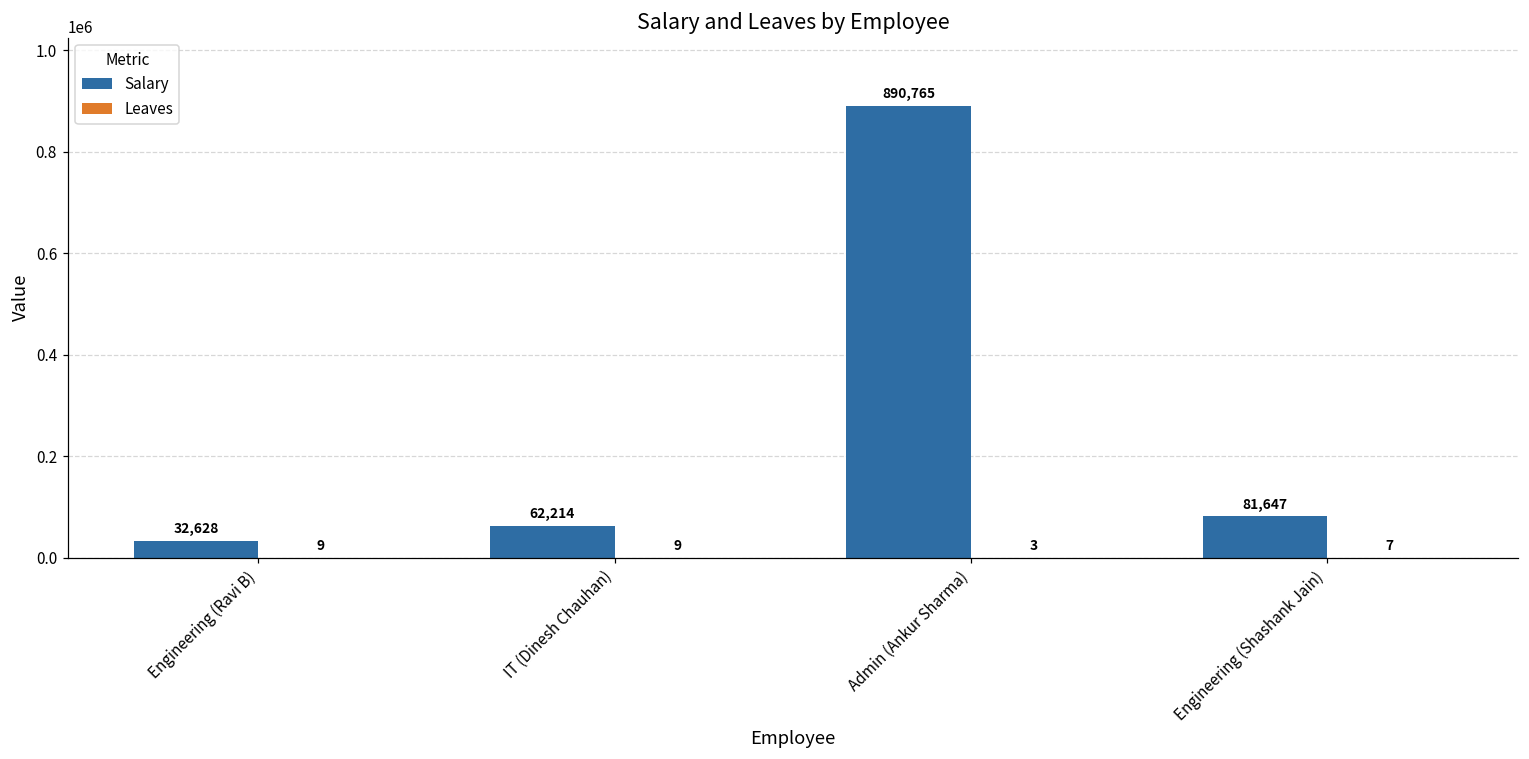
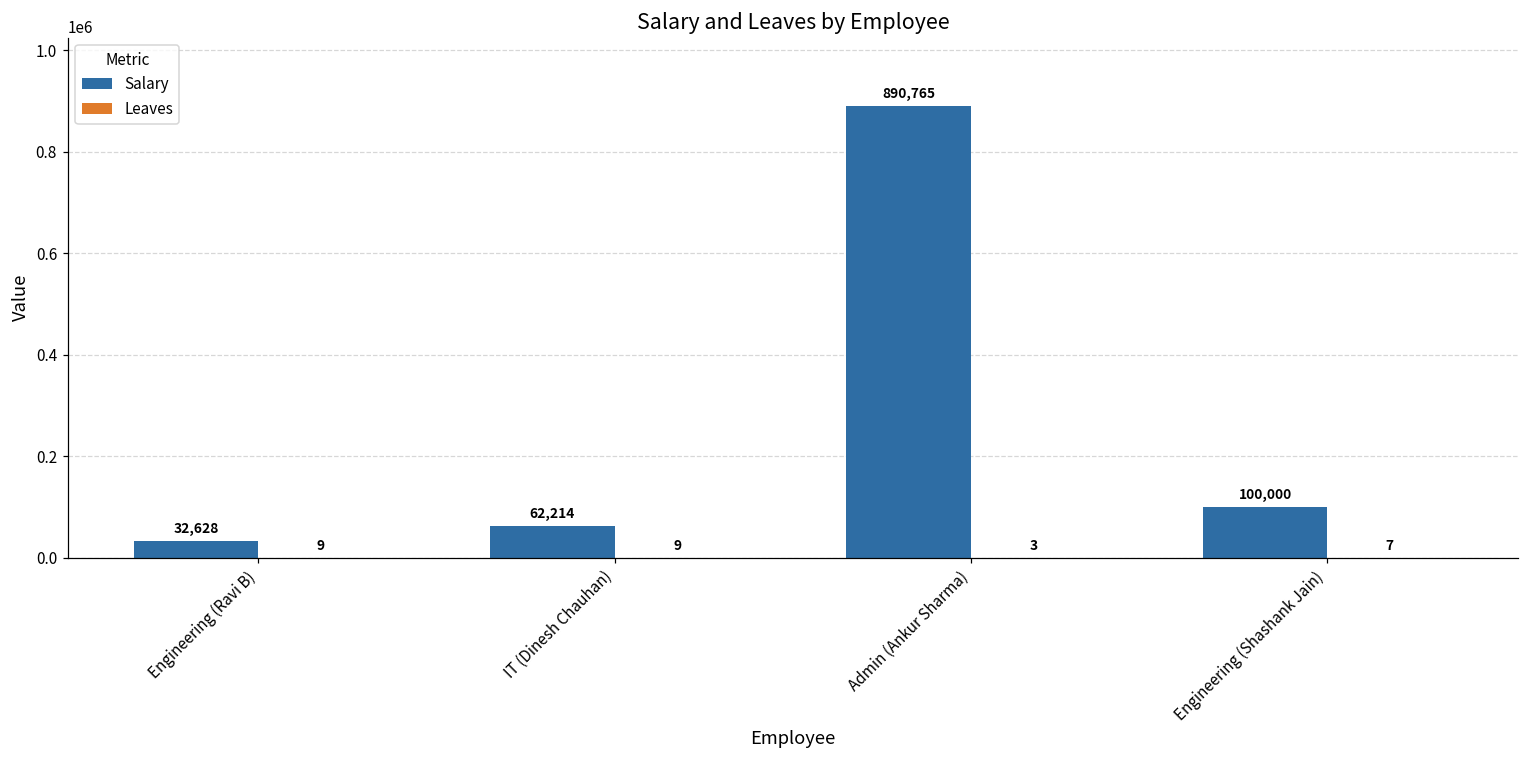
  {
    "Salary": {
      "Engineering (Ravi B)": "32,628",
      "IT (Dinesh Chauhan)": "62,214",
      "Admin (Ankur Sharma)": "890,765",
-     "Engineering (Shashank Jain)": "81,647"
+     "Engineering (Shashank Jain)": "100,000"
    },
    "Leaves": {
      "Engineering (Ravi B)": "9",
      "IT (Dinesh Chauhan)": "9",
      "Admin (Ankur Sharma)": "3",
      "Engineering (Shashank Jain)": "7"
    }
  }
